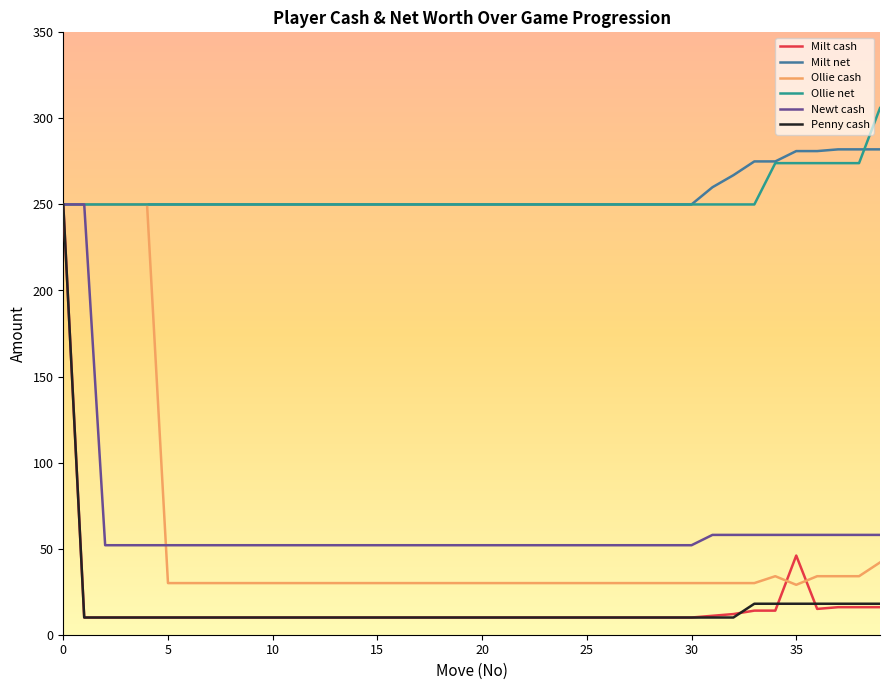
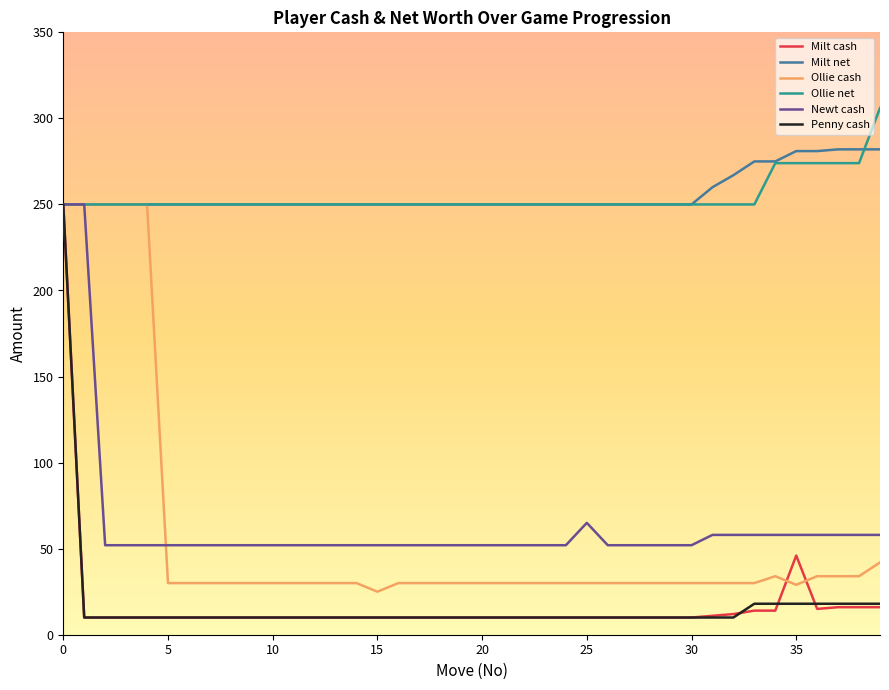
  {
    "Milt cash": {
      "35": 46
    },
    "Ollie cash": {
      "5": 30,
      "10": 30,
-     "15": 30,
+     "15": 25,
      "20": 30,
      "25": 30,
      "30": 30,
      "35": 29
    },
    "Newt cash": {
      "5": 52,
      "10": 52,
      "15": 52,
      "20": 52,
-     "25": 52,
+     "25": 65,
      "30": 52,
      "35": 58
    },
    "Penny cash": {
      "35": 18
    }
  }
